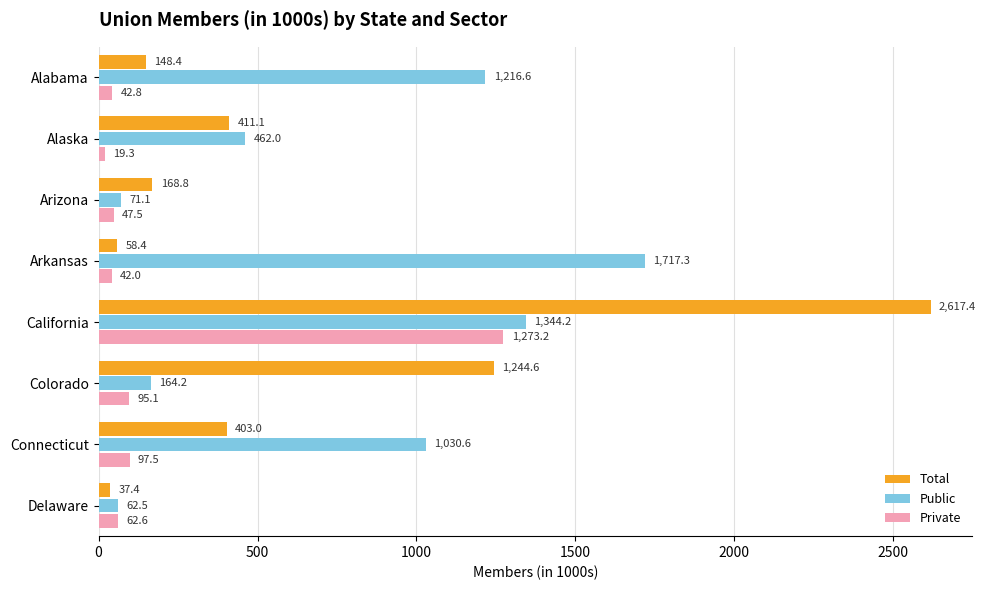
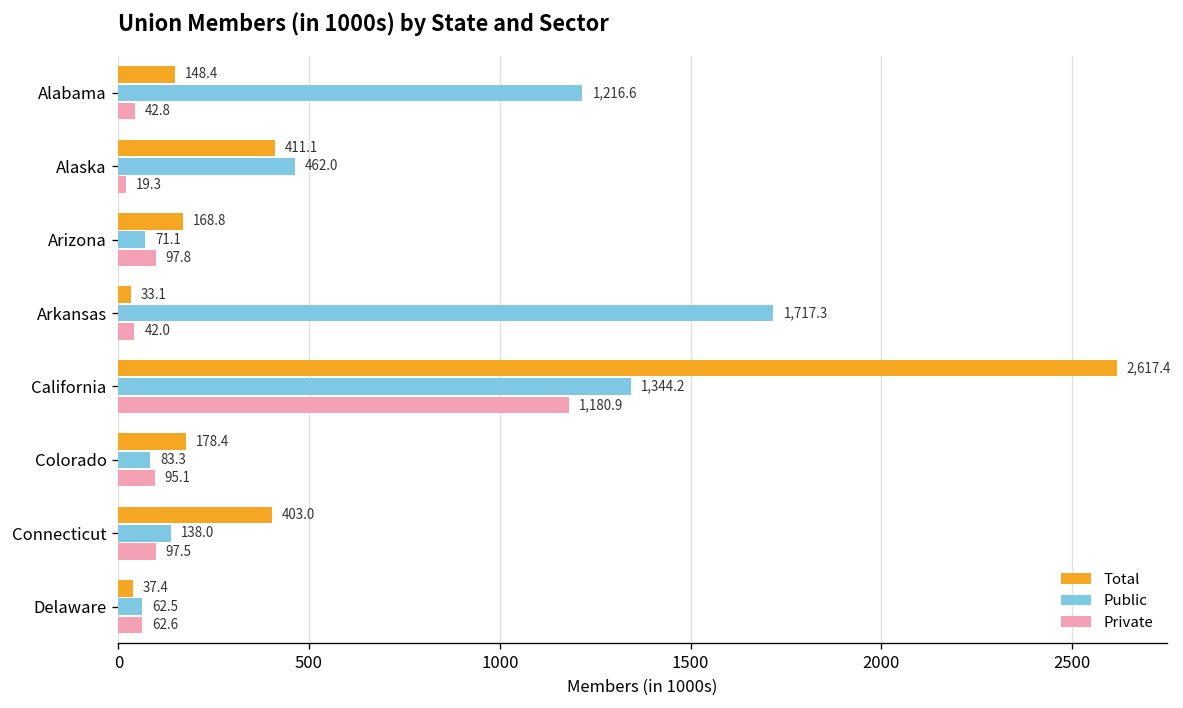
  {
    "Total": {
      "Alabama": "148.4",
      "Alaska": "411.1",
      "Arizona": "168.8",
-     "Arkansas": "58.4",
+     "Arkansas": "33.1",
      "California": "2,617.4",
-     "Colorado": "1,244.6",
+     "Colorado": "178.4",
      "Connecticut": "403.0",
      "Delaware": "37.4"
    },
    "Public": {
      "Alabama": "1,216.6",
      "Alaska": "462.0",
      "Arizona": "71.1",
      "Arkansas": "1,717.3",
      "California": "1,344.2",
-     "Colorado": "164.2",
-     "Connecticut": "1,030.6",
+     "Colorado": "83.3",
+     "Connecticut": "138.0",
      "Delaware": "62.5"
    },
    "Private": {
      "Alabama": "42.8",
      "Alaska": "19.3",
-     "Arizona": "47.5",
+     "Arizona": "97.8",
      "Arkansas": "42.0",
-     "California": "1,273.2",
+     "California": "1,180.9",
      "Colorado": "95.1",
      "Connecticut": "97.5",
      "Delaware": "62.6"
    }
  }
